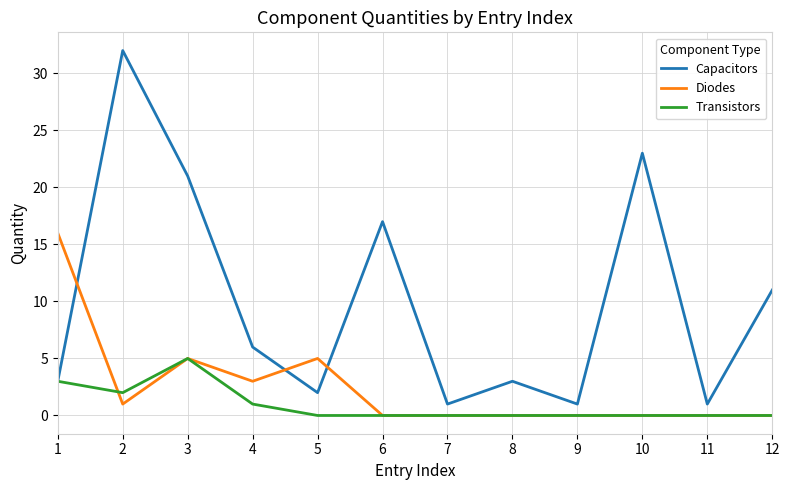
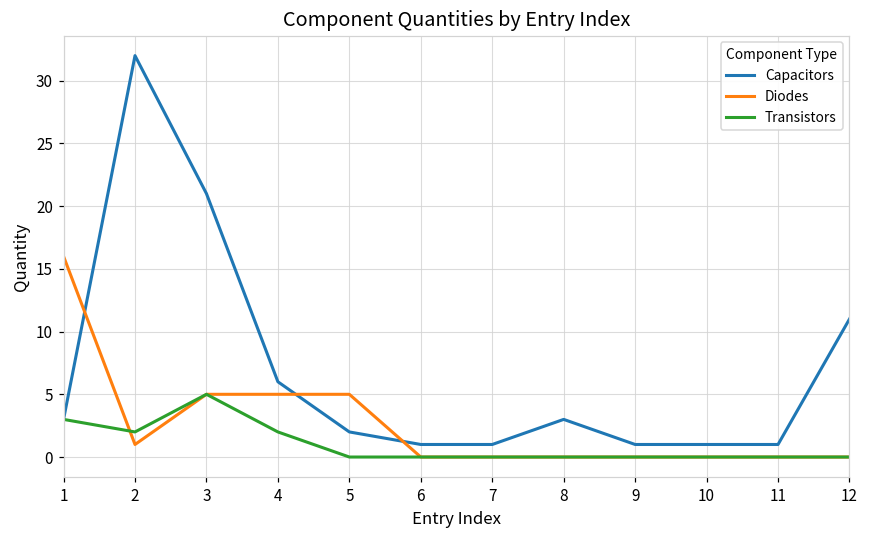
  {
    "Capacitors": {
      "2": 32,
      "3": 21,
      "4": 6,
      "5": 2,
-     "6": 17,
+     "6": 1,
      "7": 1,
      "8": 3,
      "9": 1,
-     "10": 23,
+     "10": 1,
      "11": 1,
      "12": 11
    },
    "Diodes": {
      "1": 16,
      "2": 1,
-     "4": 3,
+     "4": 5,
      "5": 5
    },
    "Transistors": {
      "2": 2,
-     "4": 1,
+     "4": 2,
      "5": 0
    }
  }
